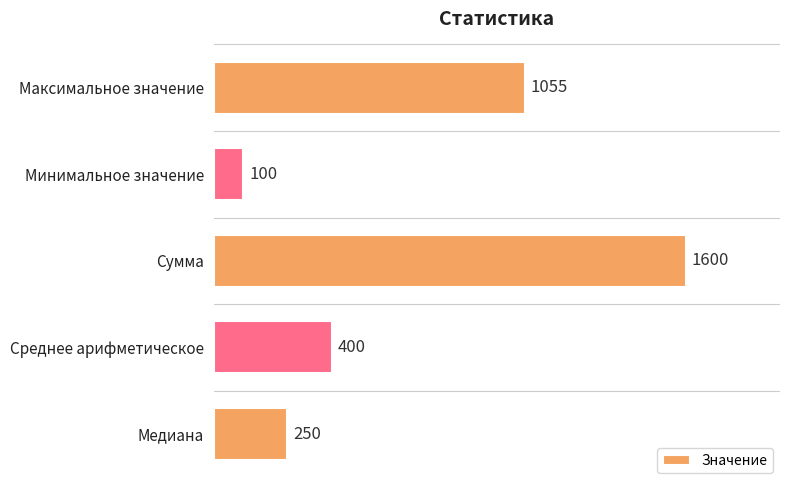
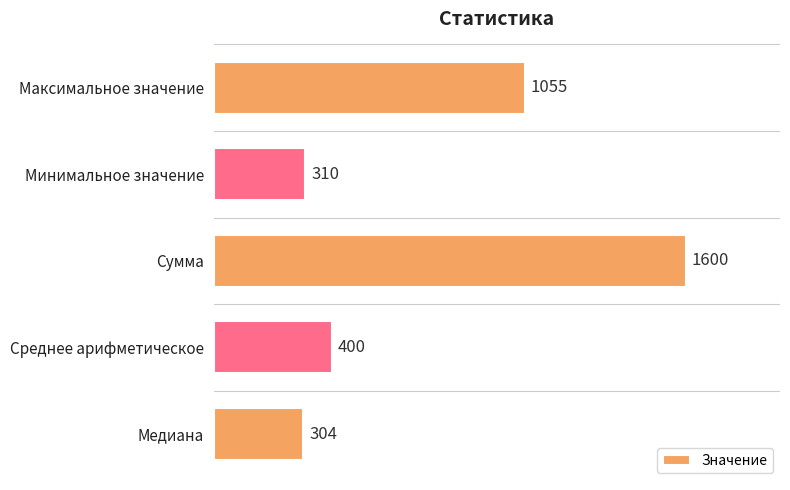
  {
    "Максимальное значение": 1055,
-   "Минимальное значение": 100,
+   "Минимальное значение": 310,
    "Сумма": 1600,
    "Среднее арифметическое": 400,
-   "Медиана": 250
+   "Медиана": 304
  }
